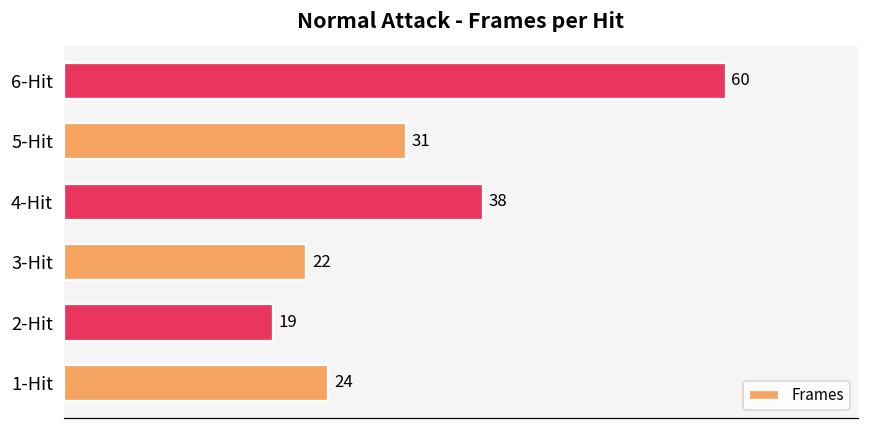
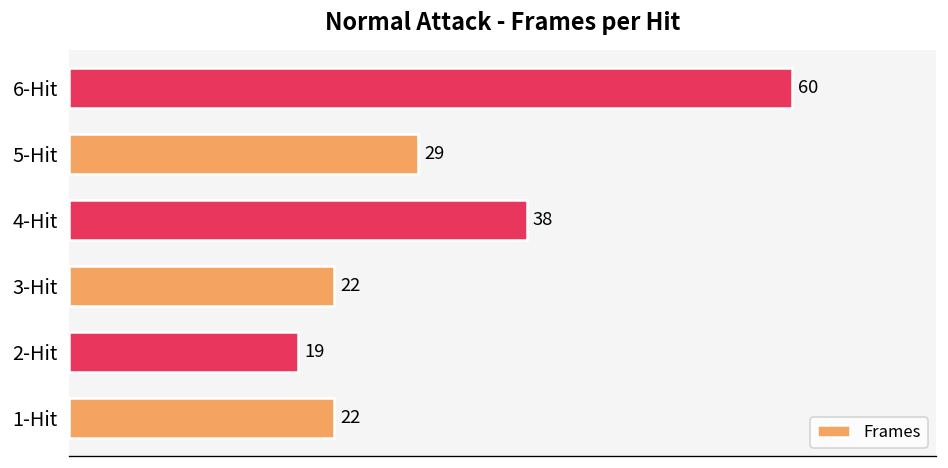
  {
    "6-Hit": 60,
-   "5-Hit": 31,
+   "5-Hit": 29,
    "4-Hit": 38,
    "3-Hit": 22,
    "2-Hit": 19,
-   "1-Hit": 24
+   "1-Hit": 22
  }
